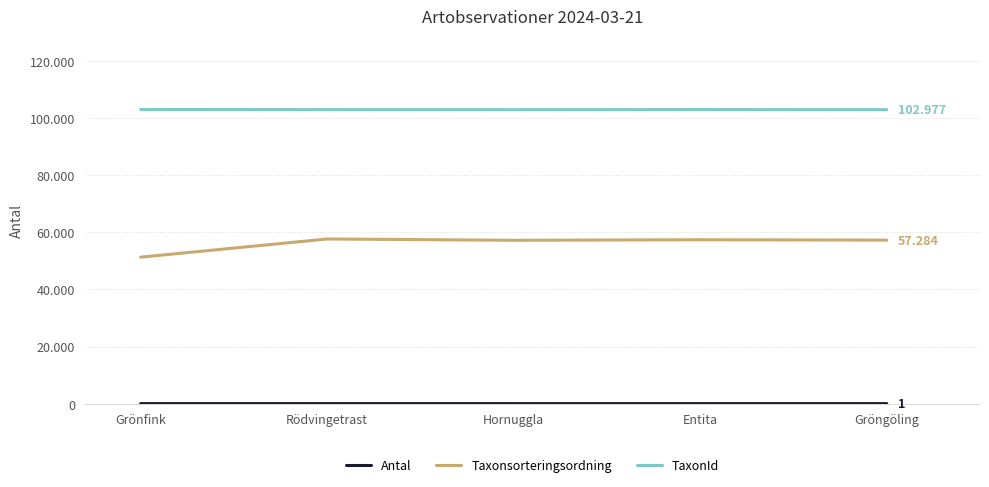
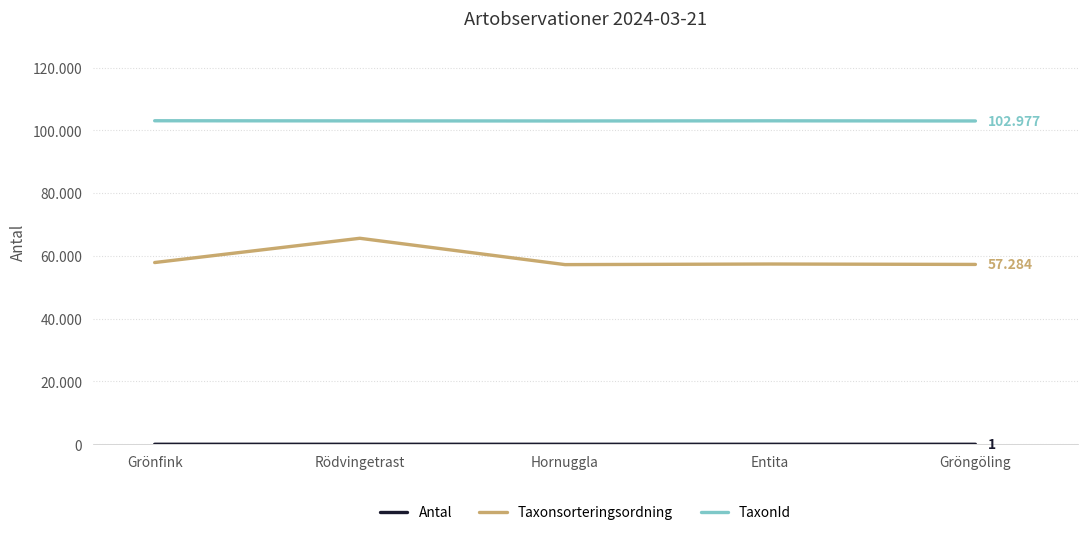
  {
    "Antal": {
      "Gröngöling": 1
    },
    "Taxonsorteringsordning": {
-     "Grönfink": 51,
-     "Rödvingetrast": 58,
+     "Grönfink": 58,
+     "Rödvingetrast": 66,
      "Hornuggla": 57,
      "Entita": 57
    },
    "TaxonId": {
      "Grönfink": 103,
      "Rödvingetrast": 103,
      "Hornuggla": 103,
      "Entita": 103
    }
  }
